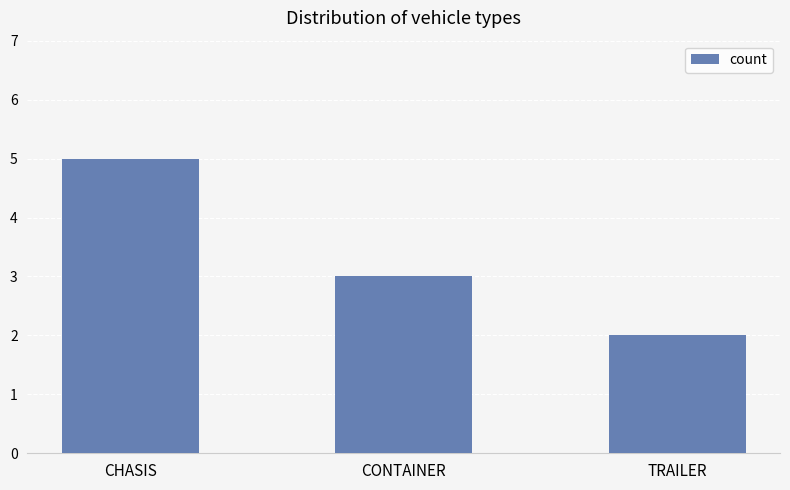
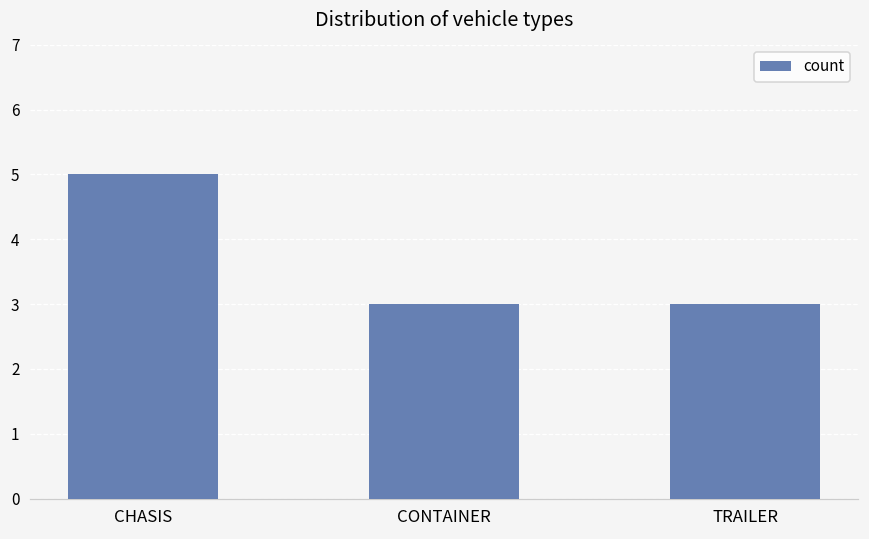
  {
    "CHASIS": 5,
    "CONTAINER": 3,
-   "TRAILER": 2
+   "TRAILER": 3
  }
